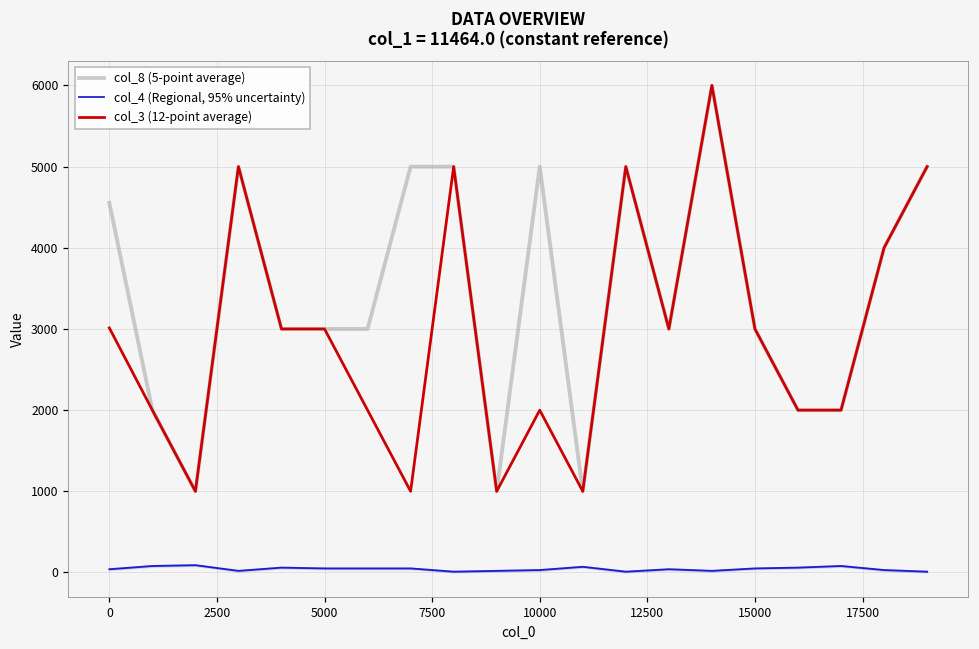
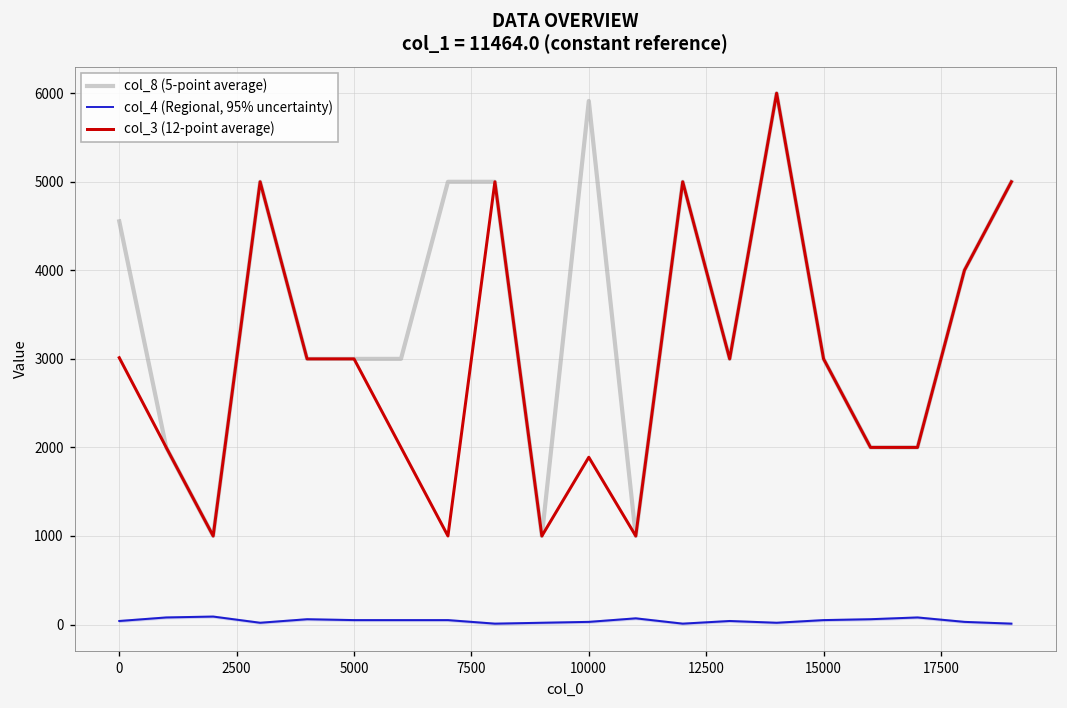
  {
    "col_8 (5-point average)": {
      "0": 4600,
-     "10000": 5000
+     "10000": 5900
    },
    "col_3 (12-point average)": {
      "0": 3000,
-     "10000": 2000
+     "10000": 1900
    }
  }
